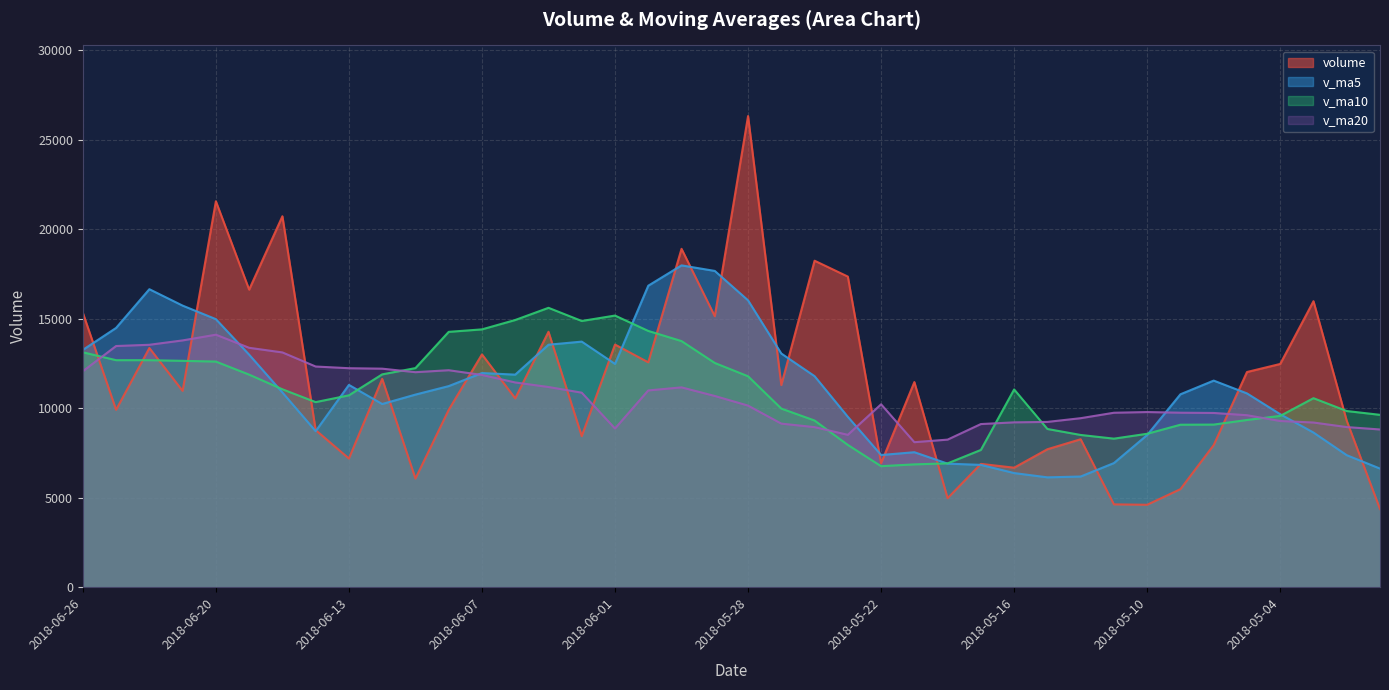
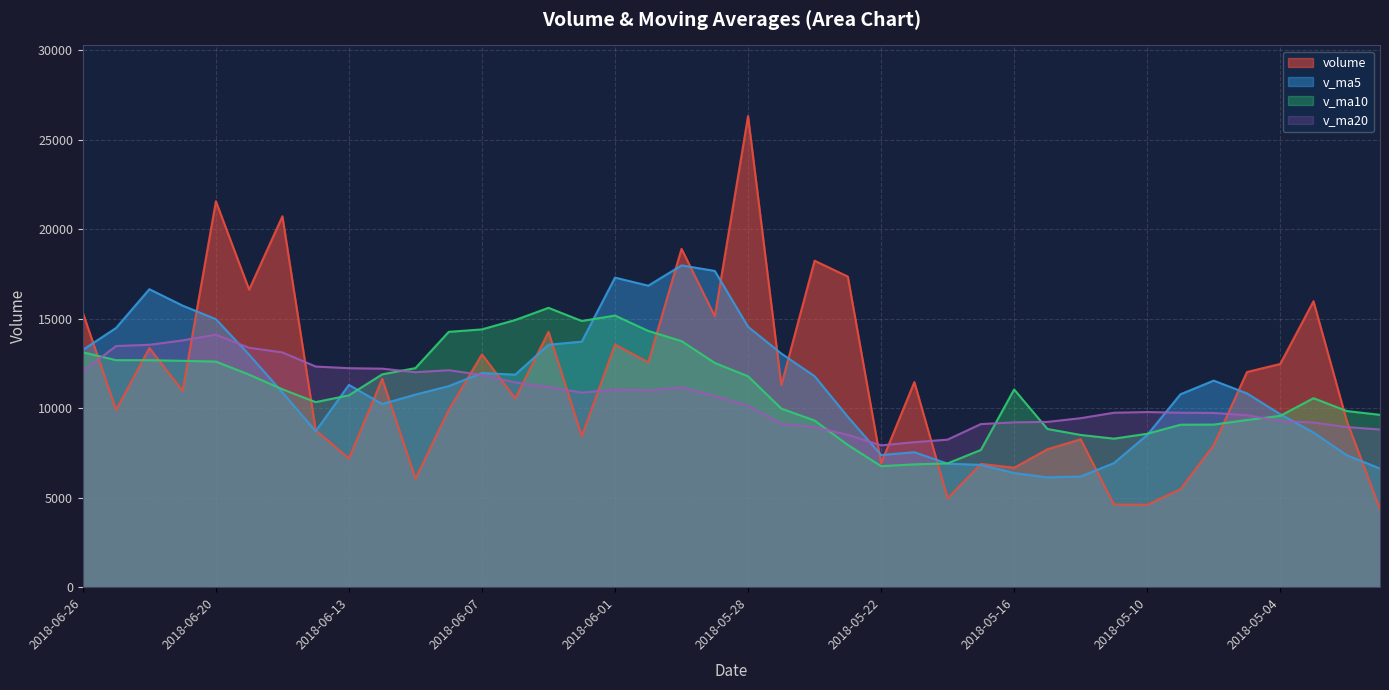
  {
    "volume": {
      "2018-06-26": 15300,
      "2018-06-20": 21600,
      "2018-06-13": 7200,
      "2018-06-07": 13000,
      "2018-06-01": 13600,
      "2018-05-28": 26300,
      "2018-05-22": 6900,
      "2018-05-16": 6700,
      "2018-05-10": 4600,
      "2018-05-04": 12500
    },
    "v_ma5": {
      "2018-06-20": 15000,
      "2018-06-13": 11300,
-     "2018-06-01": 12500,
-     "2018-05-28": 16000,
+     "2018-06-01": 17300,
+     "2018-05-28": 14500,
      "2018-05-22": 7400,
      "2018-05-16": 6400
    },
    "v_ma10": {
      "2018-06-20": 12600,
      "2018-06-13": 10700,
      "2018-06-07": 14400,
      "2018-06-01": 15200,
      "2018-05-28": 11800,
      "2018-05-22": 6800,
      "2018-05-16": 11000
    },
    "v_ma20": {
      "2018-06-26": 12100,
      "2018-06-20": 14100,
      "2018-06-13": 12200,
-     "2018-06-01": 8900,
+     "2018-06-01": 11000,
      "2018-05-28": 10100,
-     "2018-05-22": 10200,
+     "2018-05-22": 7900,
      "2018-05-16": 9200,
      "2018-05-10": 9800,
      "2018-05-04": 9300
    }
  }
